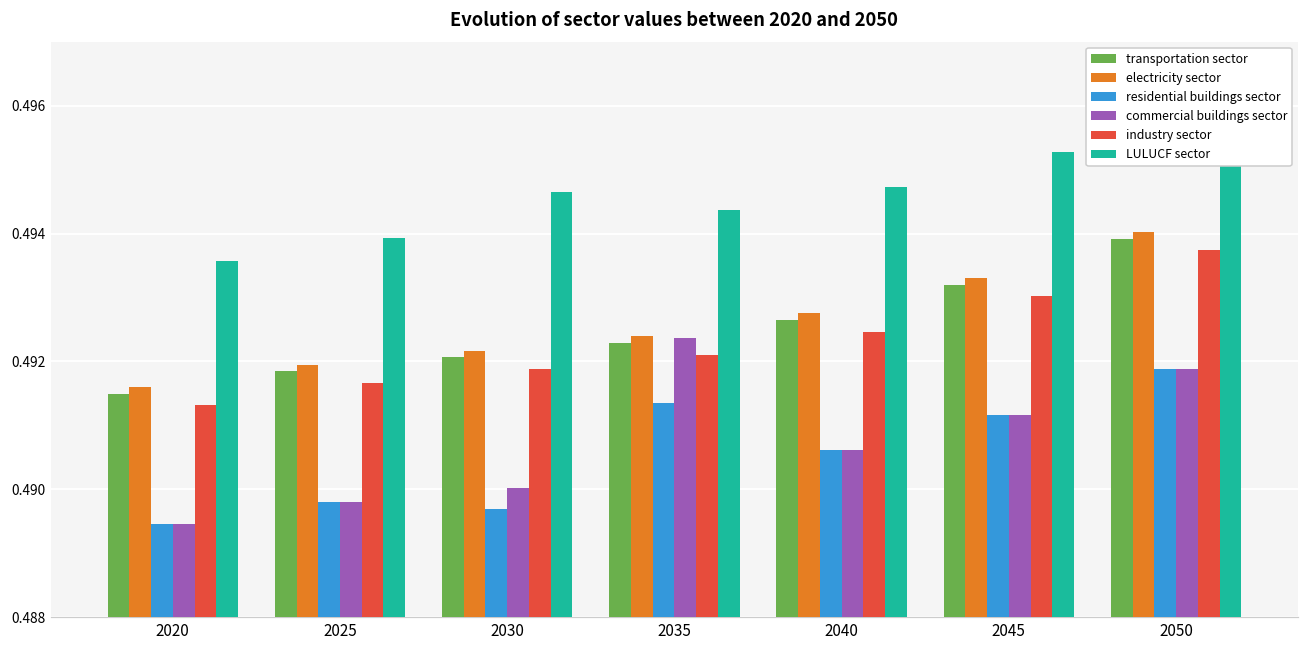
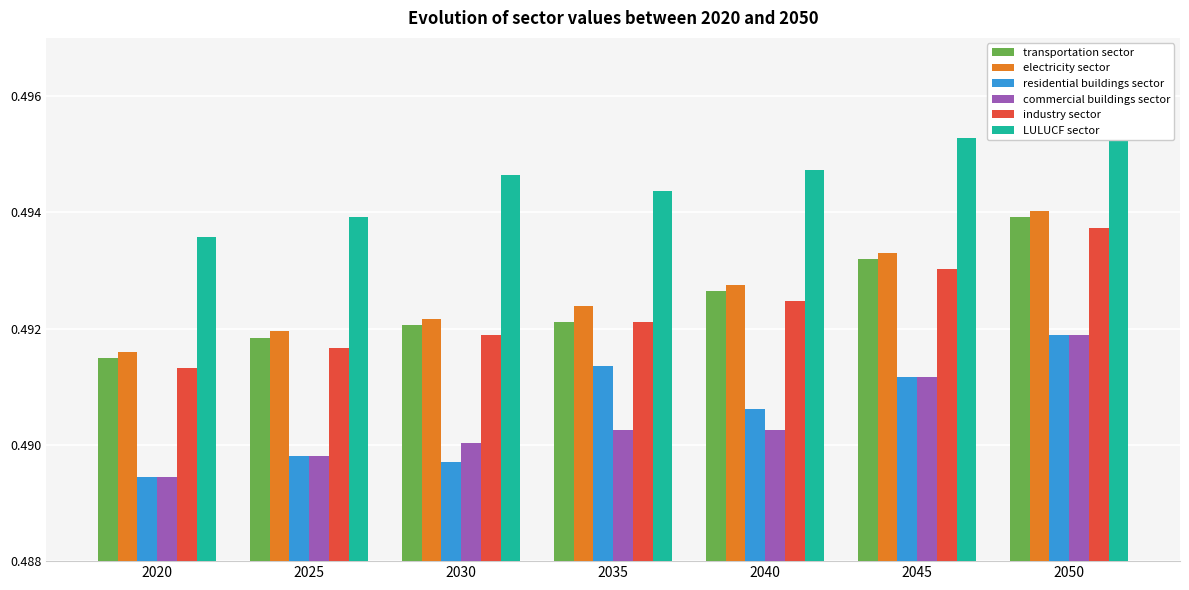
  {
    "transportation sector": {
      "2020": 0.4915,
      "2025": 0.4918,
      "2030": 0.4921,
-     "2035": 0.4923,
+     "2035": 0.4921,
      "2040": 0.4926,
      "2045": 0.4932,
      "2050": 0.4939
    },
    "residential buildings sector": {
      "2020": 0.4895,
      "2025": 0.4898,
      "2030": 0.4897,
      "2035": 0.4913,
      "2040": 0.4906,
      "2045": 0.4912,
      "2050": 0.4919
    },
    "commercial buildings sector": {
      "2020": 0.4895,
      "2025": 0.4898,
      "2030": 0.4900,
-     "2035": 0.4924,
-     "2040": 0.4906,
+     "2035": 0.4902,
+     "2040": 0.4902,
      "2045": 0.4912,
      "2050": 0.4919
    },
    "LULUCF sector": {
      "2020": 0.4936,
      "2025": 0.4939,
      "2030": 0.4946,
      "2035": 0.4944,
      "2040": 0.4947,
      "2045": 0.4953
    }
  }
